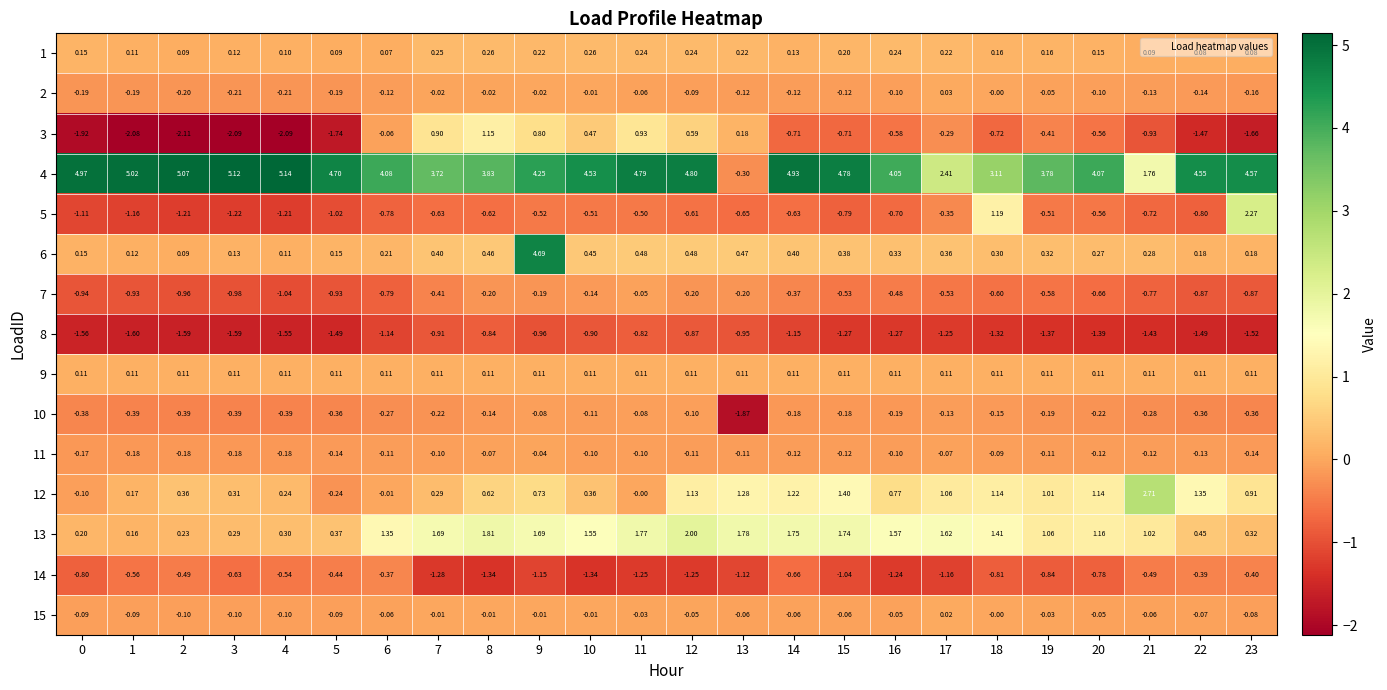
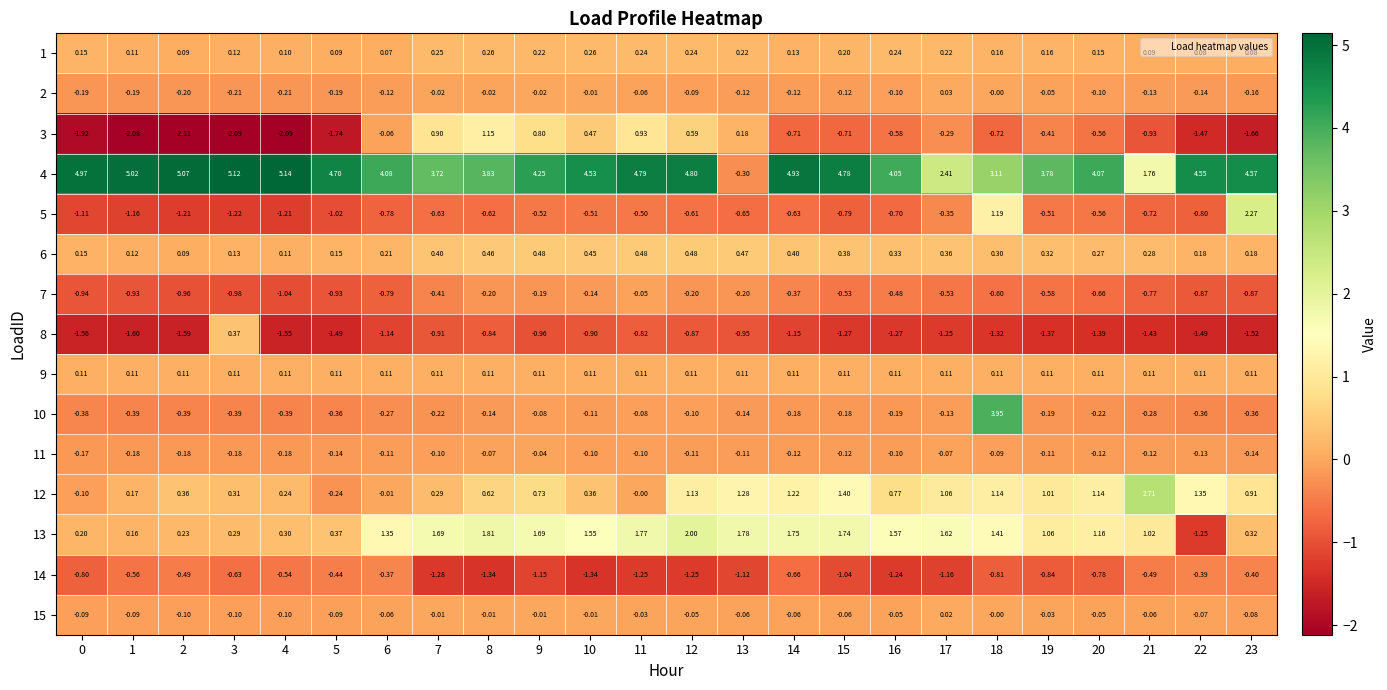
  {
    "6": {
      "0": 0.15,
      "1": 0.12,
      "2": 0.09,
      "3": 0.13,
      "4": 0.11,
      "5": 0.15,
      "6": 0.21,
      "7": 0.40,
      "8": 0.46,
-     "9": 4.69,
+     "9": 0.48,
      "10": 0.45,
      "11": 0.48,
      "12": 0.48,
      "13": 0.47,
      "14": 0.40,
      "15": 0.38,
      "16": 0.33,
      "17": 0.36,
      "18": 0.30,
      "19": 0.32,
      "20": 0.27,
      "21": 0.28,
      "22": 0.18,
      "23": 0.18
    },
    "8": {
      "0": -1.56,
      "1": -1.60,
      "2": -1.59,
-     "3": -1.59,
+     "3": 0.37,
      "4": -1.55,
      "5": -1.49,
      "6": -1.14,
      "7": -0.91,
      "8": -0.84,
      "9": -0.96,
      "10": -0.90,
      "11": -0.82,
      "12": -0.87,
      "13": -0.95,
      "14": -1.15,
      "15": -1.27,
      "16": -1.27,
      "17": -1.25,
      "18": -1.32,
      "19": -1.37,
      "20": -1.39,
      "21": -1.43,
      "22": -1.49,
      "23": -1.52
    },
    "10": {
      "0": -0.38,
      "1": -0.39,
      "2": -0.39,
      "3": -0.39,
      "4": -0.39,
      "5": -0.36,
      "6": -0.27,
      "7": -0.22,
      "8": -0.14,
      "9": -0.08,
      "10": -0.11,
      "11": -0.08,
      "12": -0.10,
-     "13": -1.87,
+     "13": -0.14,
      "14": -0.18,
      "15": -0.18,
      "16": -0.19,
      "17": -0.13,
-     "18": -0.15,
+     "18": 3.95,
      "19": -0.19,
      "20": -0.22,
      "21": -0.28,
      "22": -0.36,
      "23": -0.36
    },
    "13": {
      "0": 0.20,
      "1": 0.16,
      "2": 0.23,
      "3": 0.29,
      "4": 0.30,
      "5": 0.37,
      "6": 1.35,
      "7": 1.69,
      "8": 1.81,
      "9": 1.69,
      "10": 1.55,
      "11": 1.77,
      "12": 2.00,
      "13": 1.78,
      "14": 1.75,
      "15": 1.74,
      "16": 1.57,
      "17": 1.62,
      "18": 1.41,
      "19": 1.06,
      "20": 1.16,
      "21": 1.02,
-     "22": 0.45,
+     "22": -1.25,
      "23": 0.32
    }
  }
